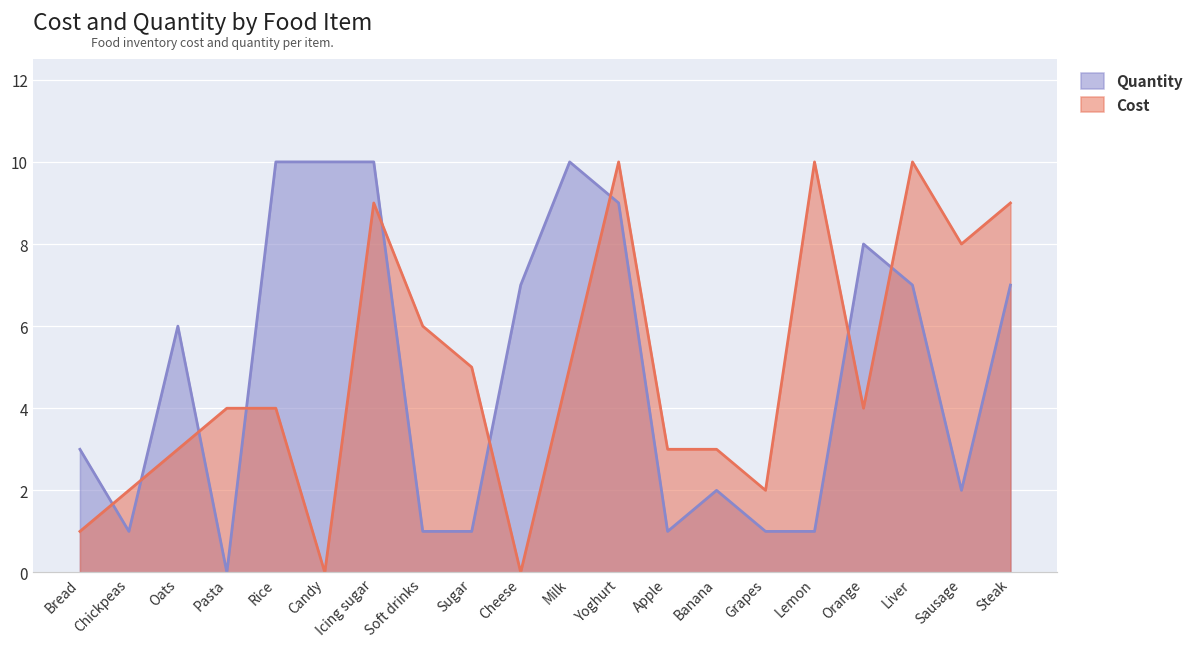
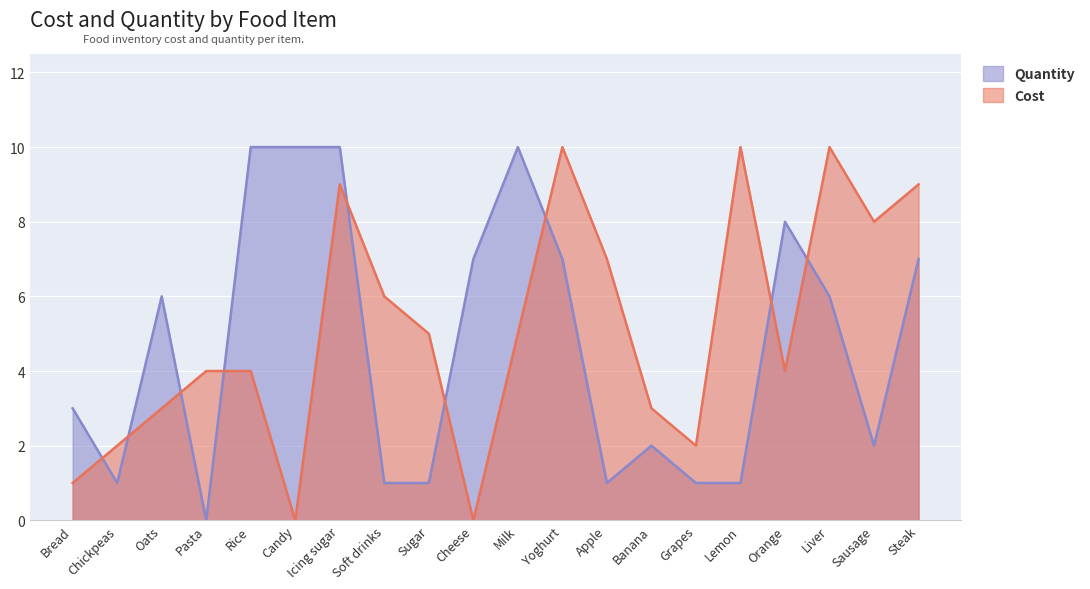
  {
    "Quantity": {
      "Bread": 3,
      "Chickpeas": 1,
      "Oats": 6,
      "Pasta": 0,
      "Rice": 10,
      "Candy": 10,
      "Icing sugar": 10,
      "Soft drinks": 1,
      "Sugar": 1,
      "Cheese": 7,
      "Milk": 10,
-     "Yoghurt": 9,
+     "Yoghurt": 7,
      "Apple": 1,
      "Banana": 2,
      "Grapes": 1,
      "Lemon": 1,
      "Orange": 8,
-     "Liver": 7,
+     "Liver": 6,
      "Sausage": 2,
      "Steak": 7
    },
    "Cost": {
      "Bread": 1,
      "Chickpeas": 2,
      "Oats": 3,
      "Pasta": 4,
      "Rice": 4,
      "Candy": 0,
      "Icing sugar": 9,
      "Soft drinks": 6,
      "Sugar": 5,
      "Cheese": 0,
      "Milk": 5,
      "Yoghurt": 10,
-     "Apple": 3,
+     "Apple": 7,
      "Banana": 3,
      "Grapes": 2,
      "Lemon": 10,
      "Orange": 4,
      "Liver": 10,
      "Sausage": 8,
      "Steak": 9
    }
  }
